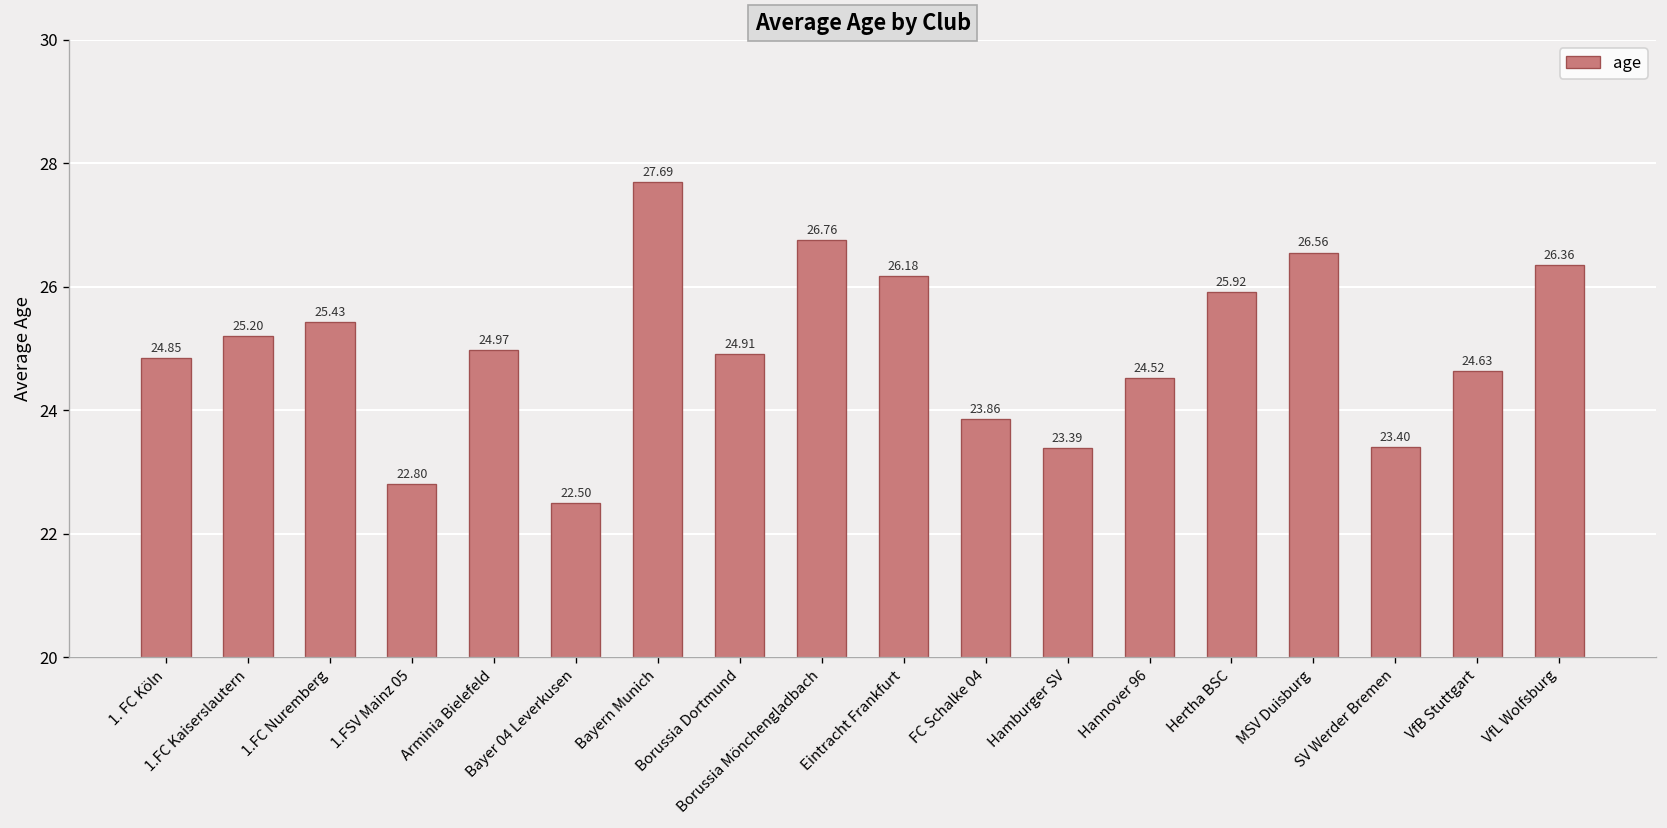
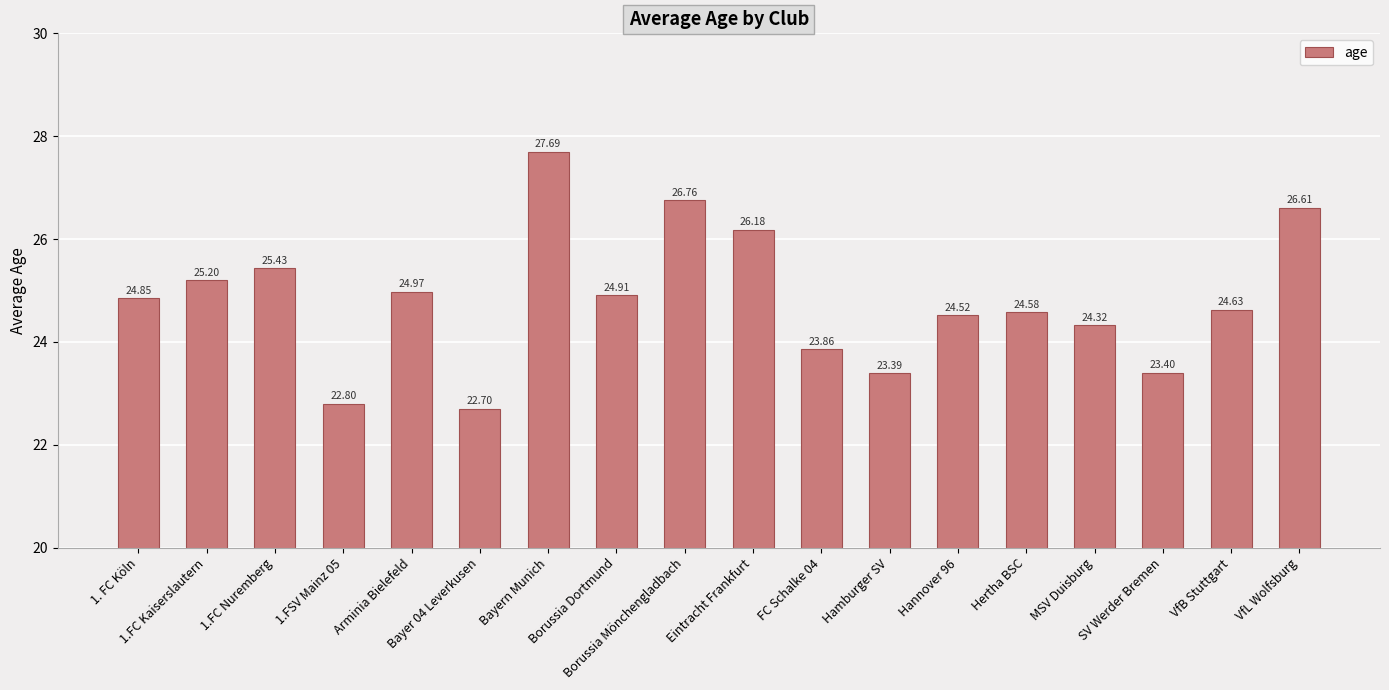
  {
    "1. FC Köln": 24.85,
    "1.FC Kaiserslautern": 25.20,
    "1.FC Nuremberg": 25.43,
    "1.FSV Mainz 05": 22.80,
    "Arminia Bielefeld": 24.97,
-   "Bayer 04 Leverkusen": 22.50,
+   "Bayer 04 Leverkusen": 22.70,
    "Bayern Munich": 27.69,
    "Borussia Dortmund": 24.91,
    "Borussia Mönchengladbach": 26.76,
    "Eintracht Frankfurt": 26.18,
    "FC Schalke 04": 23.86,
    "Hamburger SV": 23.39,
    "Hannover 96": 24.52,
-   "Hertha BSC": 25.92,
-   "MSV Duisburg": 26.56,
+   "Hertha BSC": 24.58,
+   "MSV Duisburg": 24.32,
    "SV Werder Bremen": 23.40,
    "VfB Stuttgart": 24.63,
-   "VfL Wolfsburg": 26.36
+   "VfL Wolfsburg": 26.61
  }
